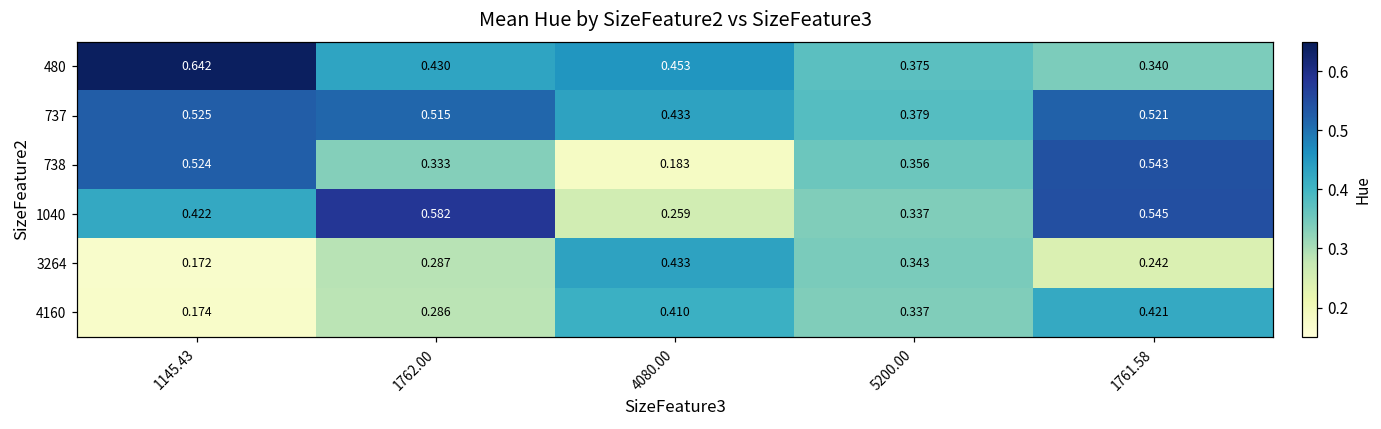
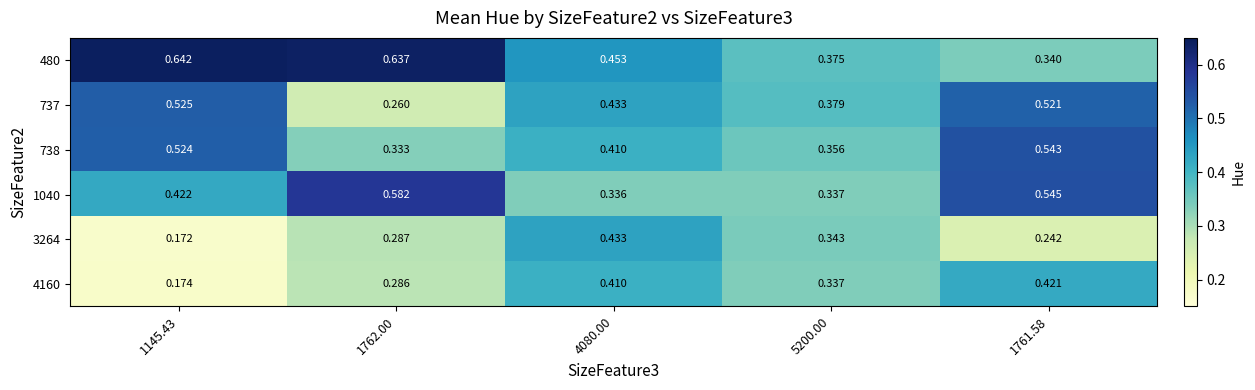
  {
    "480": {
      "1145.43": 0.642,
-     "1762.00": 0.430,
+     "1762.00": 0.637,
      "4080.00": 0.453,
      "5200.00": 0.375,
      "1761.58": 0.340
    },
    "737": {
      "1145.43": 0.525,
-     "1762.00": 0.515,
+     "1762.00": 0.260,
      "4080.00": 0.433,
      "5200.00": 0.379,
      "1761.58": 0.521
    },
    "738": {
      "1145.43": 0.524,
      "1762.00": 0.333,
-     "4080.00": 0.183,
+     "4080.00": 0.410,
      "5200.00": 0.356,
      "1761.58": 0.543
    },
    "1040": {
      "1145.43": 0.422,
      "1762.00": 0.582,
-     "4080.00": 0.259,
+     "4080.00": 0.336,
      "5200.00": 0.337,
      "1761.58": 0.545
    },
    "3264": {
      "1145.43": 0.172,
      "1762.00": 0.287,
      "4080.00": 0.433,
      "5200.00": 0.343,
      "1761.58": 0.242
    },
    "4160": {
      "1145.43": 0.174,
      "1762.00": 0.286,
      "4080.00": 0.410,
      "5200.00": 0.337,
      "1761.58": 0.421
    }
  }
